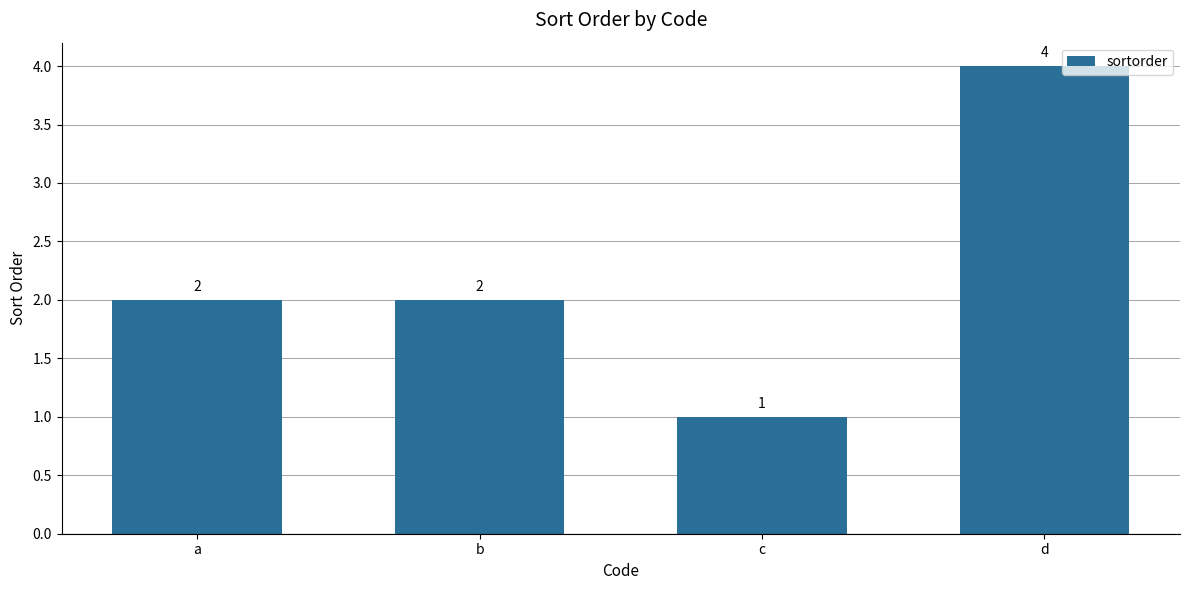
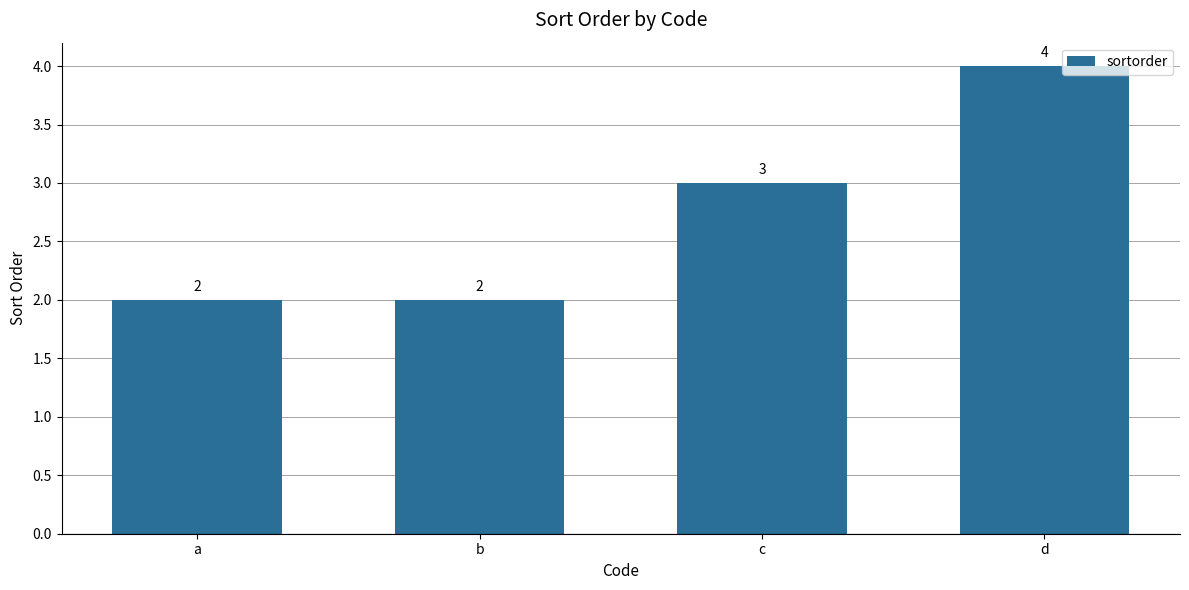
  {
    "a": 2,
    "b": 2,
-   "c": 1,
+   "c": 3,
    "d": 4
  }
